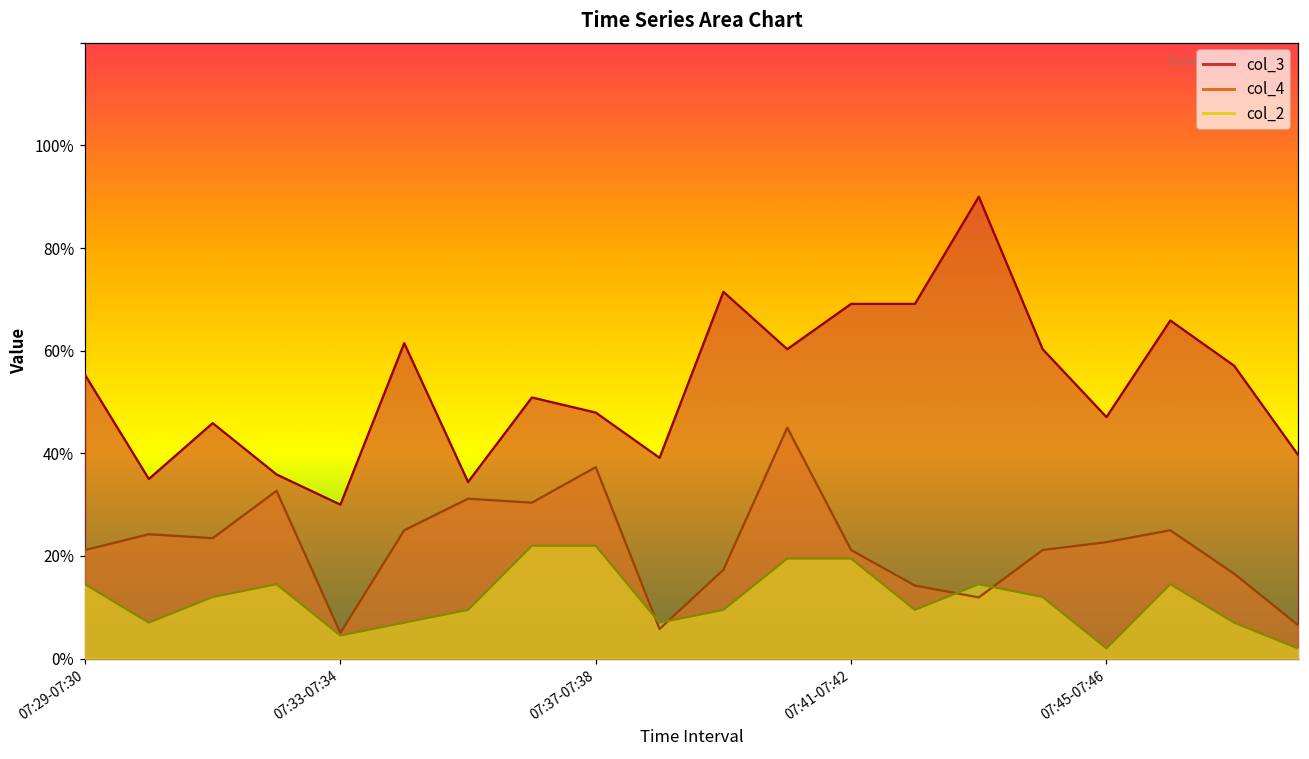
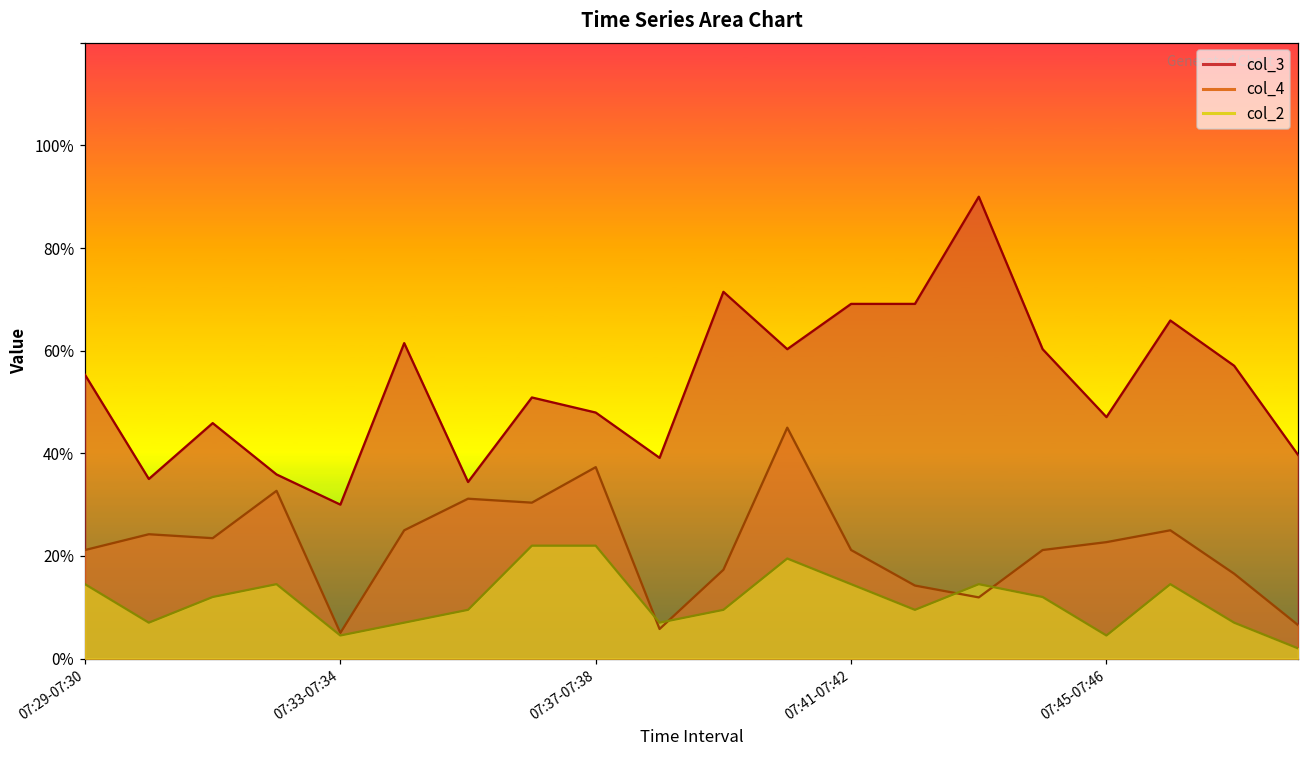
  {
    "col_2": {
      "07:29-07:30": "15%",
      "07:37-07:38": "22%",
-     "07:41-07:42": "20%",
-     "07:45-07:46": "2%"
+     "07:41-07:42": "15%",
+     "07:45-07:46": "5%"
    }
  }
